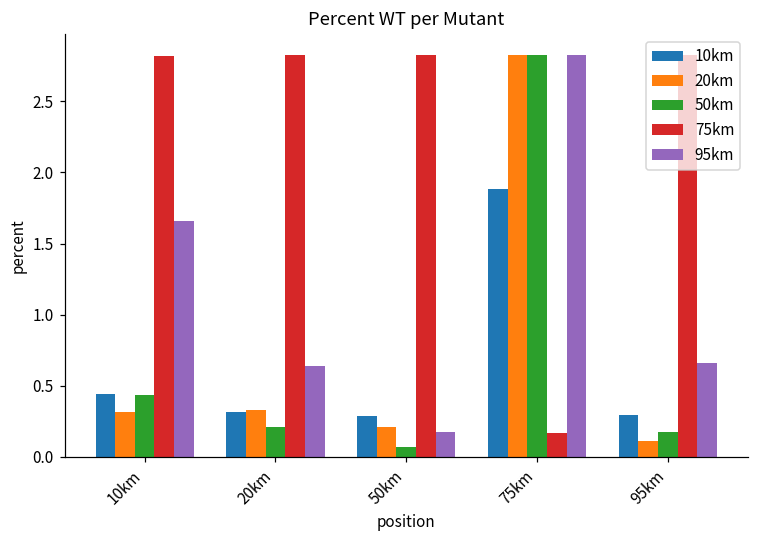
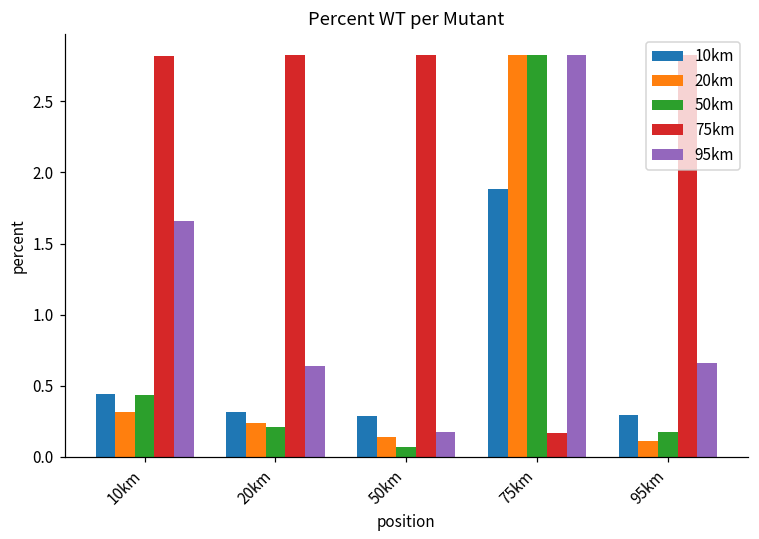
  {
    "10km": {
      "10km": 0.44,
      "20km": 0.31,
      "50km": 0.29,
      "75km": 1.88,
      "95km": 0.29
    },
    "20km": {
      "10km": 0.31,
-     "20km": 0.33,
-     "50km": 0.21,
+     "20km": 0.24,
+     "50km": 0.14,
      "75km": 2.83,
      "95km": 0.11
    },
    "50km": {
      "10km": 0.43,
      "20km": 0.21,
      "50km": 0.07,
      "75km": 2.83,
      "95km": 0.18
    },
    "75km": {
      "10km": 2.82,
      "20km": 2.83,
      "50km": 2.83,
      "75km": 0.17
    },
    "95km": {
      "10km": 1.66,
      "20km": 0.64,
      "50km": 0.18,
      "75km": 2.83,
      "95km": 0.66
    }
  }
